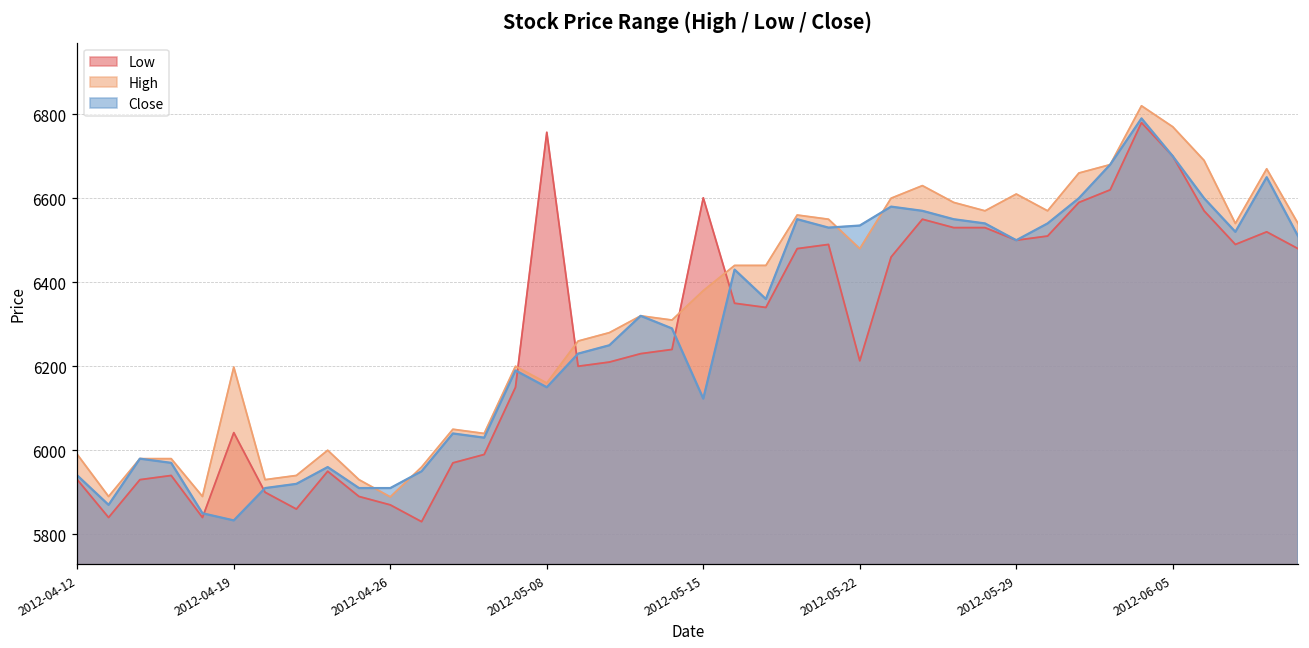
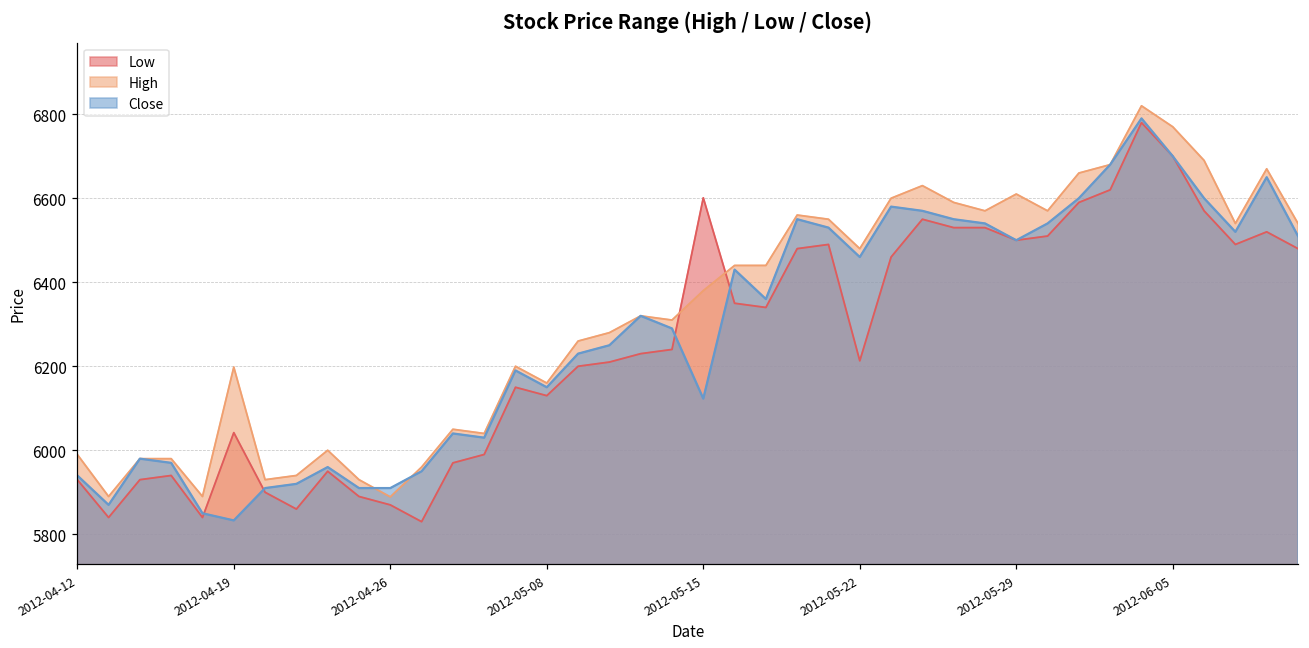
  {
    "Low": {
      "2012-04-12": 5930,
      "2012-04-19": 6040,
      "2012-04-26": 5870,
-     "2012-05-08": 6760,
+     "2012-05-08": 6130,
      "2012-05-15": 6600,
      "2012-05-22": 6210
    },
    "High": {
      "2012-04-12": 5990,
      "2012-04-19": 6200,
      "2012-04-26": 5890,
      "2012-05-08": 6160,
      "2012-05-15": 6380,
      "2012-05-22": 6480,
      "2012-05-29": 6610,
      "2012-06-05": 6770
    },
    "Close": {
      "2012-04-12": 5940,
      "2012-04-19": 5830,
      "2012-04-26": 5910,
      "2012-05-08": 6150,
      "2012-05-15": 6120,
-     "2012-05-22": 6540
+     "2012-05-22": 6460
    }
  }
